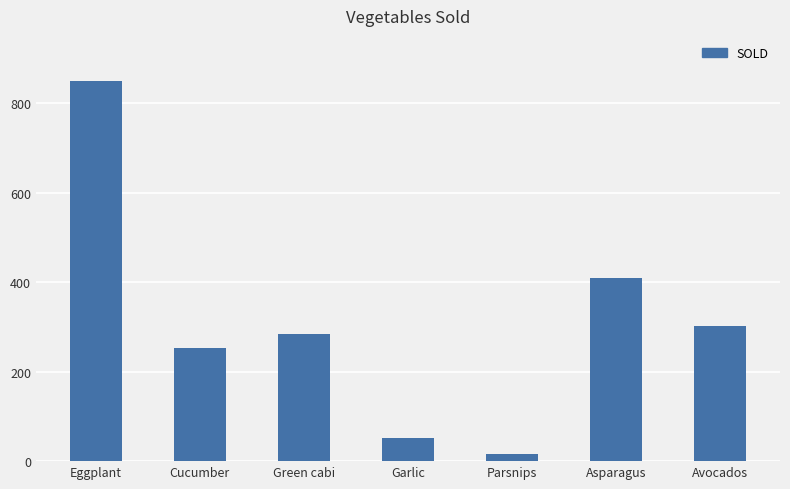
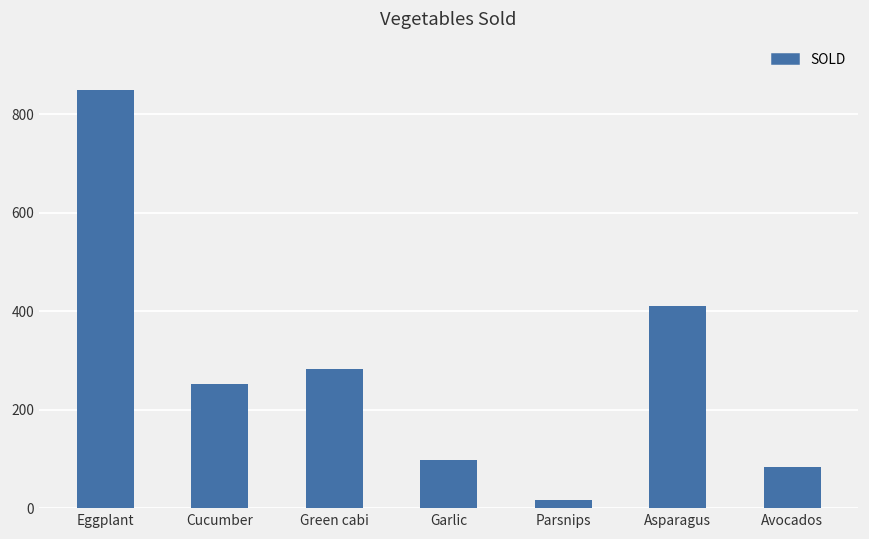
  {
    "Eggplant": 850,
    "Cucumber": 250,
    "Green cabi": 280,
-   "Garlic": 50,
+   "Garlic": 100,
    "Parsnips": 20,
    "Asparagus": 410,
-   "Avocados": 300
+   "Avocados": 80
  }
